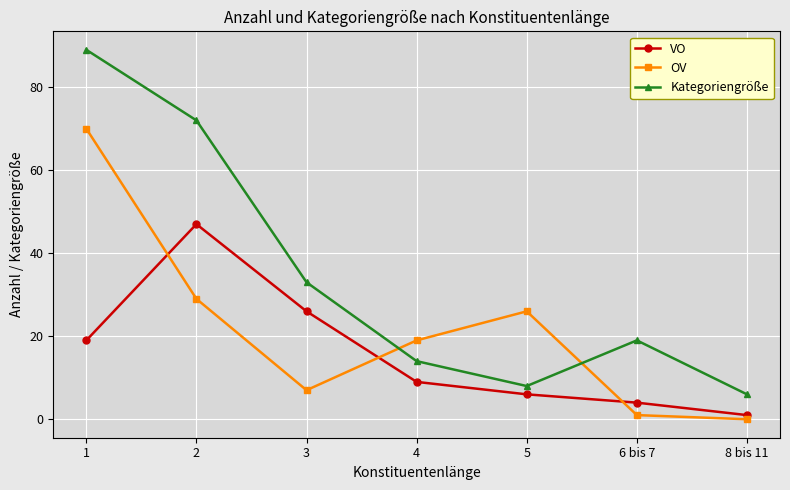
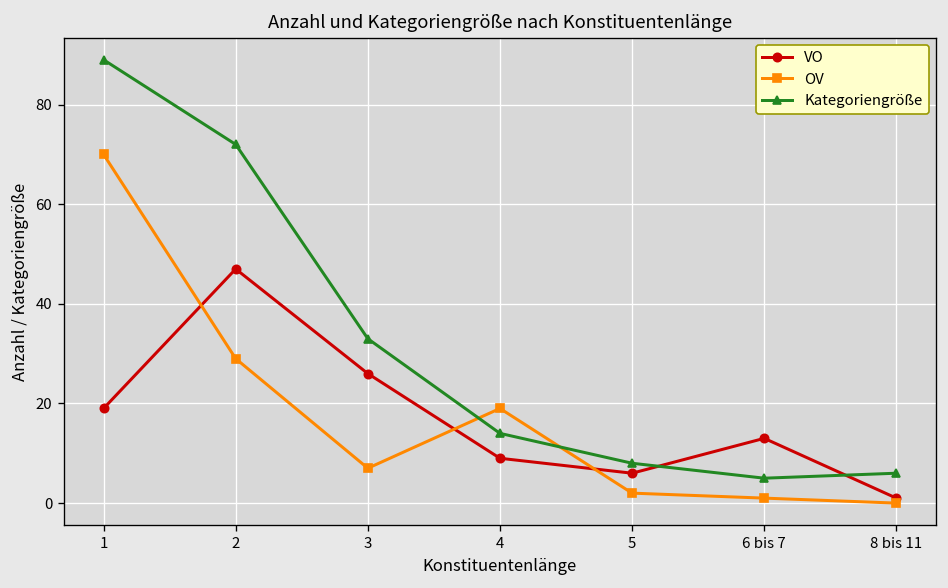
  {
    "VO": {
      "1": 19,
      "2": 47,
      "3": 26,
      "4": 9,
      "5": 6,
-     "6 bis 7": 4,
+     "6 bis 7": 13,
      "8 bis 11": 1
    },
    "OV": {
      "1": 70,
      "2": 29,
      "3": 7,
      "4": 19,
-     "5": 26,
+     "5": 2,
      "6 bis 7": 1,
      "8 bis 11": 0
    },
    "Kategoriengröße": {
      "1": 89,
      "2": 72,
      "3": 33,
      "4": 14,
      "5": 8,
-     "6 bis 7": 19,
+     "6 bis 7": 5,
      "8 bis 11": 6
    }
  }
